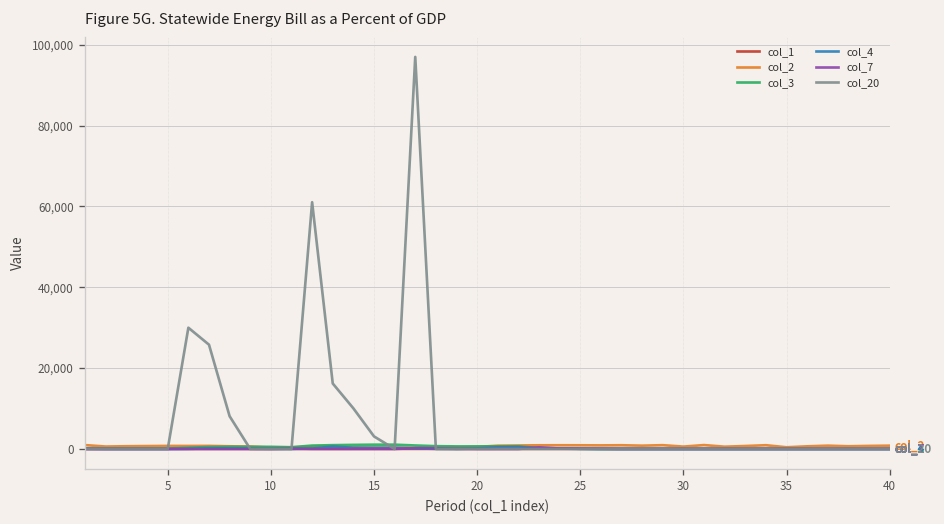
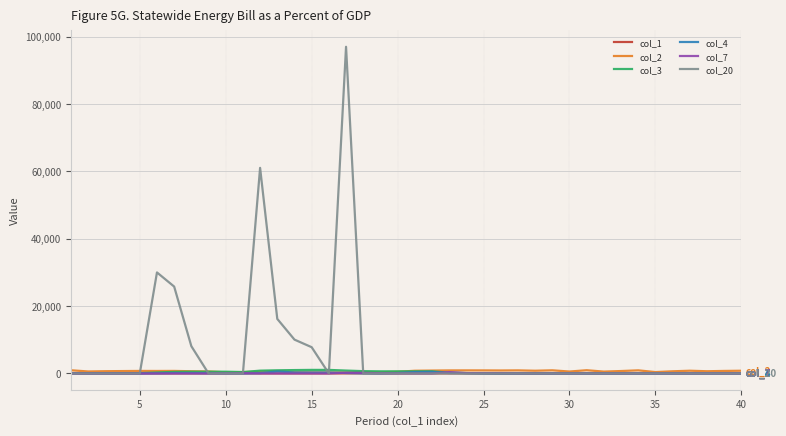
  {
    "col_2": {
      "25": "1,000"
    },
    "col_20": {
-     "15": "3,000"
+     "15": "8,000"
    }
  }
